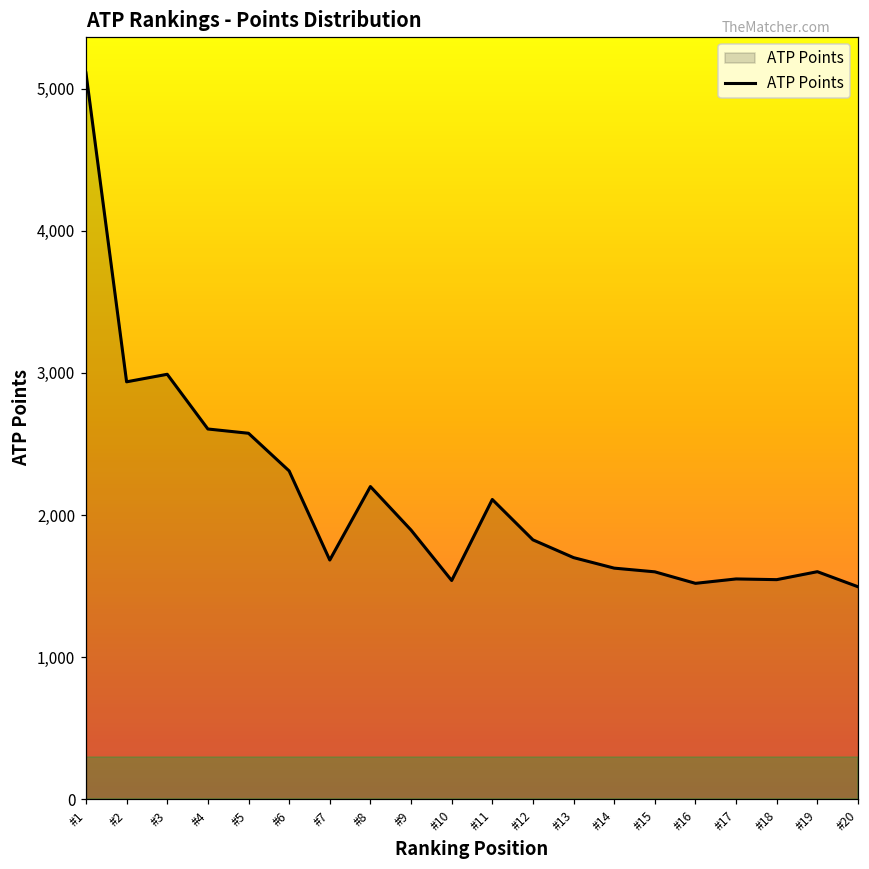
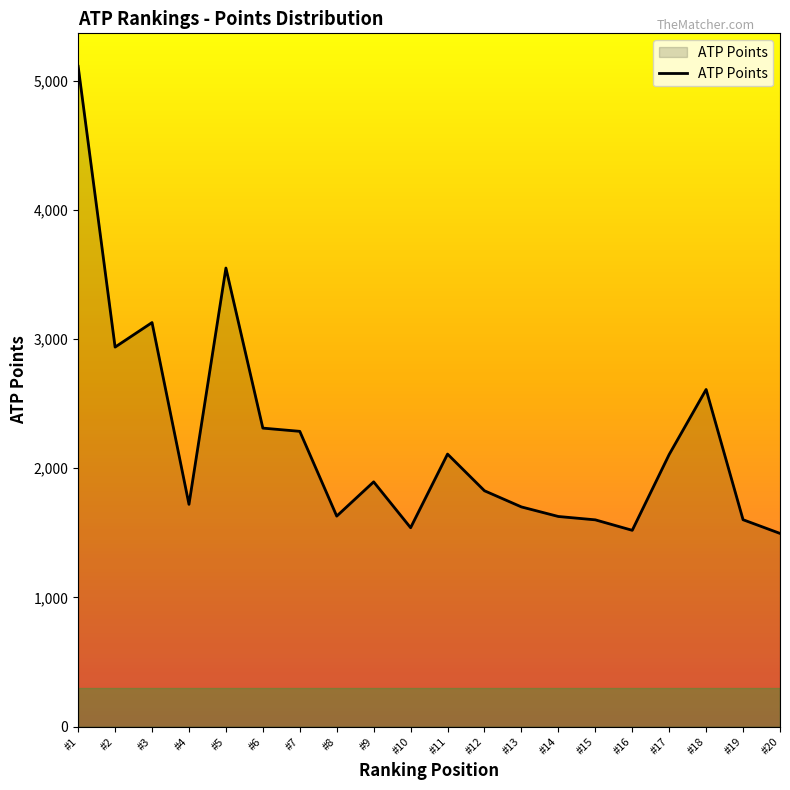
  {
    "#1": "5,110",
    "#2": "2,940",
-   "#3": "2,990",
-   "#4": "2,610",
-   "#5": "2,580",
+   "#3": "3,130",
+   "#4": "1,720",
+   "#5": "3,550",
    "#6": "2,310",
-   "#7": "1,680",
-   "#8": "2,200",
+   "#7": "2,290",
+   "#8": "1,630",
    "#9": "1,890",
    "#10": "1,540",
    "#11": "2,110",
    "#12": "1,830",
    "#13": "1,700",
    "#14": "1,630",
    "#15": "1,600",
    "#16": "1,520",
-   "#17": "1,550",
-   "#18": "1,550",
+   "#17": "2,110",
+   "#18": "2,610",
    "#19": "1,600",
    "#20": "1,500"
  }
